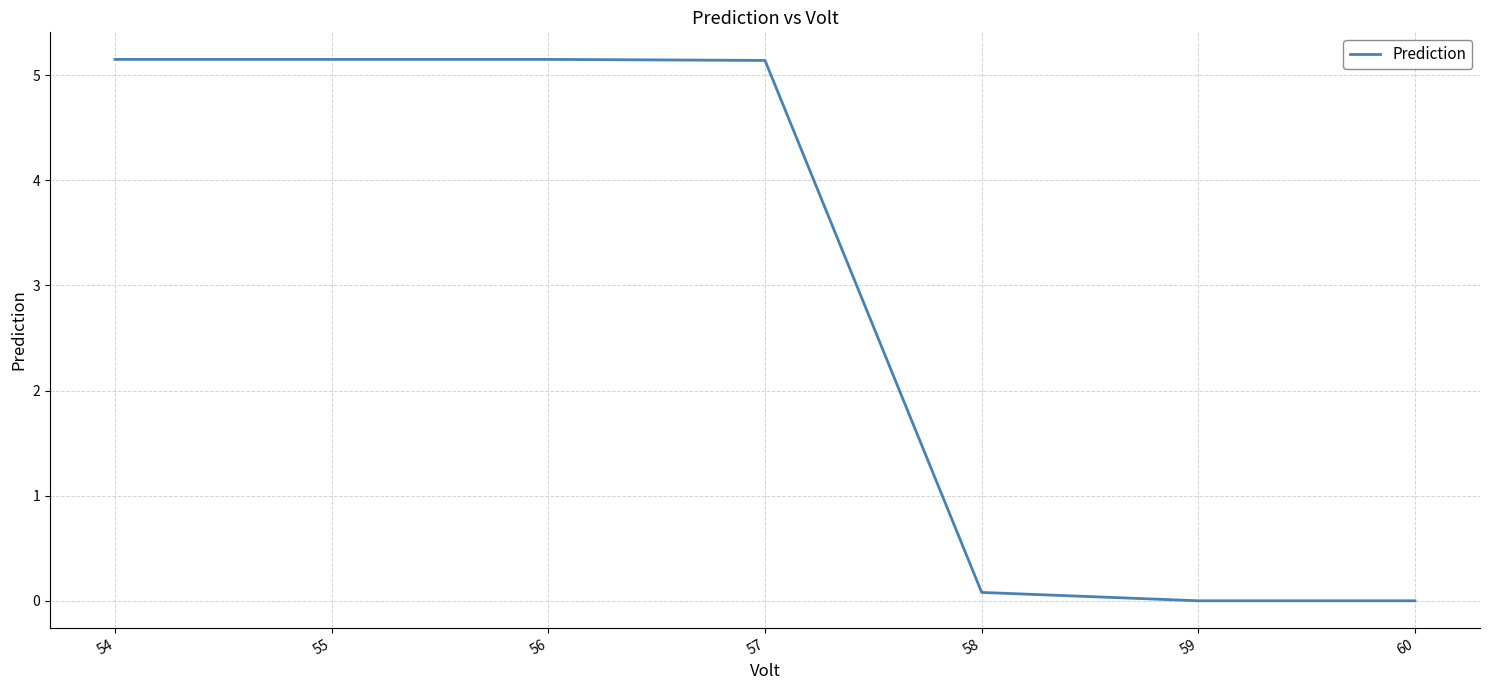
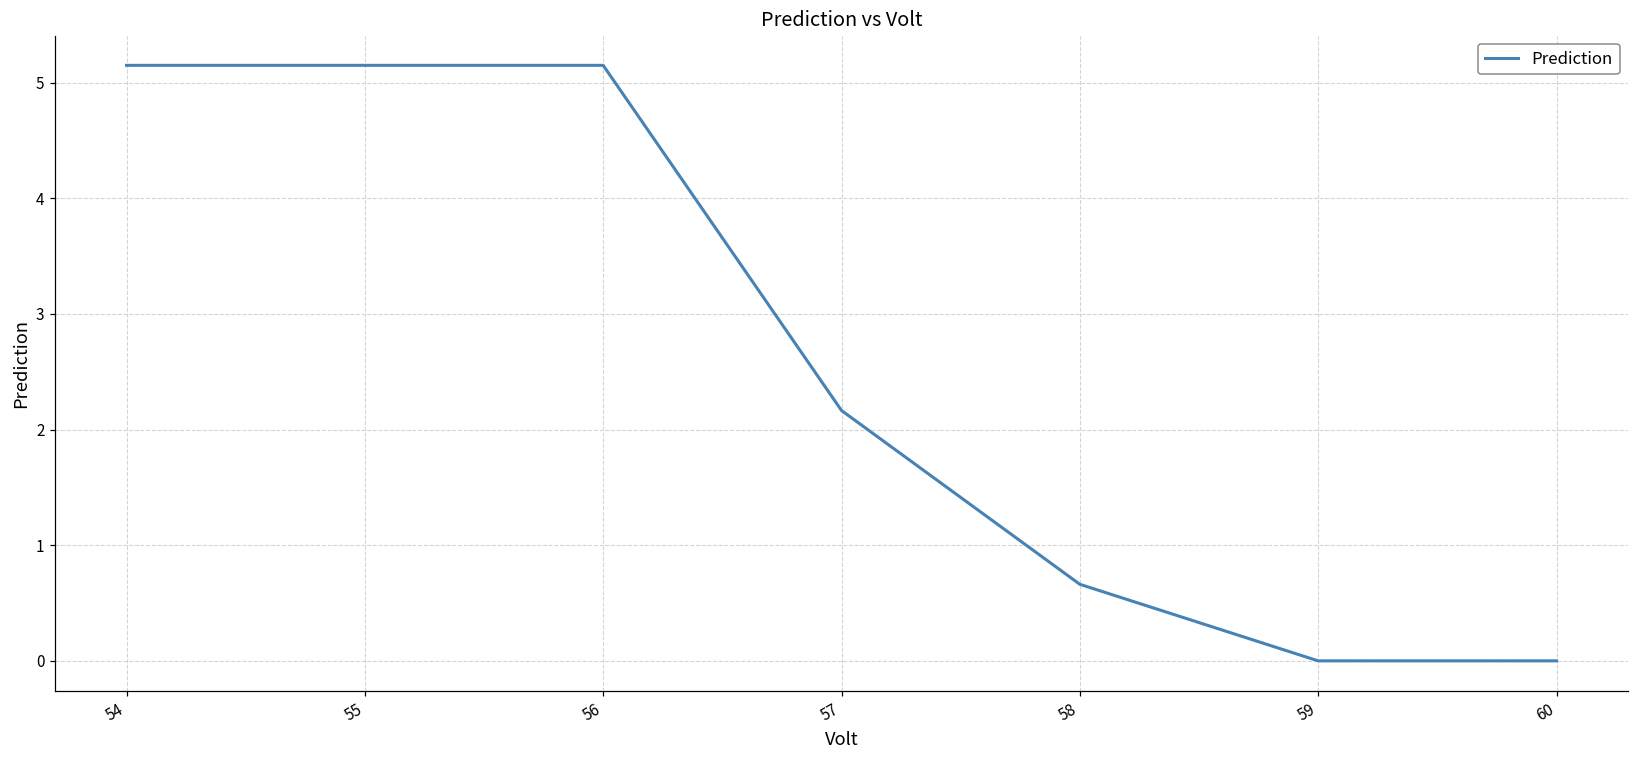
  {
    "54": 5.15,
    "55": 5.15,
    "56": 5.15,
-   "57": 5.14,
-   "58": 0.08,
+   "57": 2.17,
+   "58": 0.66,
    "59": 0.00,
    "60": 0.00
  }
